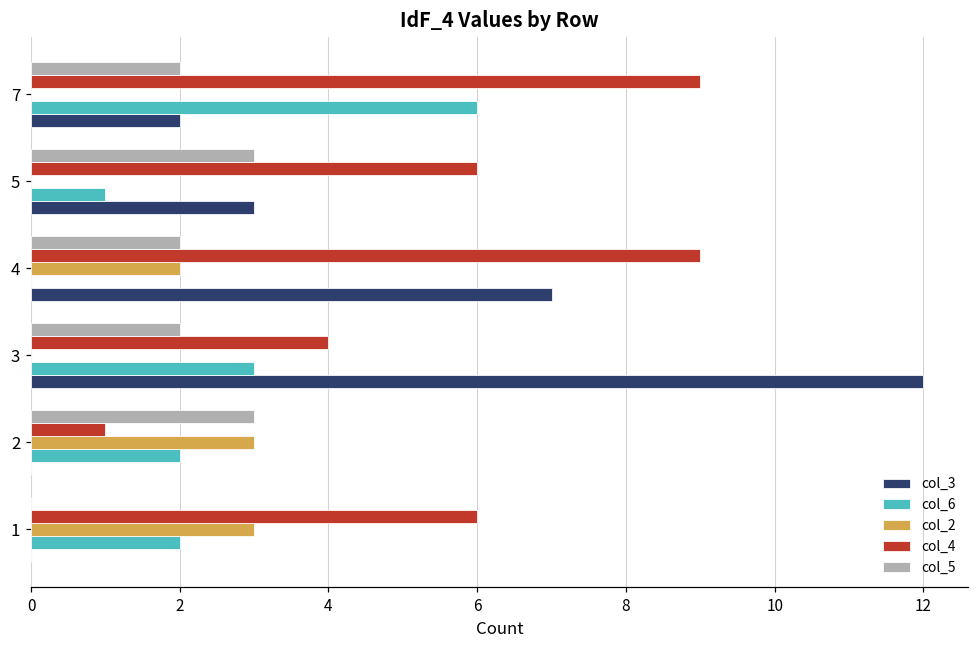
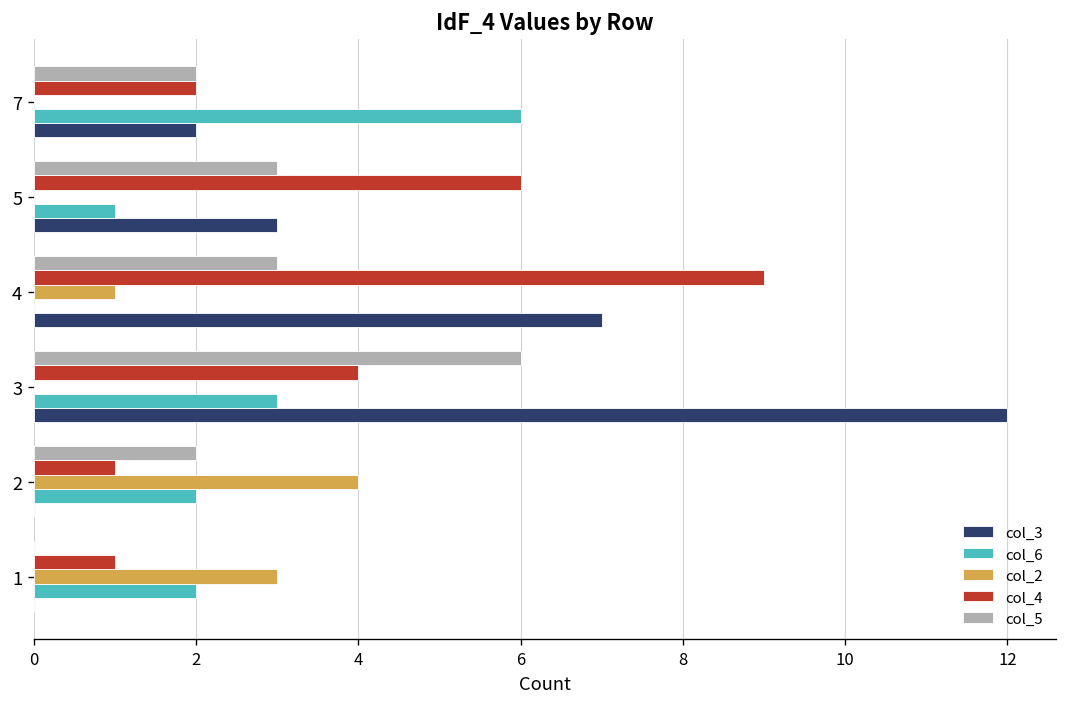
  {
    "col_3": {
      "7": 2,
      "5": 3,
      "4": 7,
      "3": 12,
      "2": 0,
      "1": 0
    },
    "col_6": {
      "7": 6,
      "5": 1,
      "4": 0,
      "3": 3,
      "2": 2,
      "1": 2
    },
    "col_2": {
      "7": 0,
      "5": 0,
-     "4": 2,
+     "4": 1,
      "3": 0,
-     "2": 3,
+     "2": 4,
      "1": 3
    },
    "col_4": {
-     "7": 9,
+     "7": 2,
      "5": 6,
      "4": 9,
      "3": 4,
      "2": 1,
-     "1": 6
+     "1": 1
    },
    "col_5": {
      "7": 2,
      "5": 3,
-     "4": 2,
-     "3": 2,
-     "2": 3,
+     "4": 3,
+     "3": 6,
+     "2": 2,
      "1": 0
    }
  }
